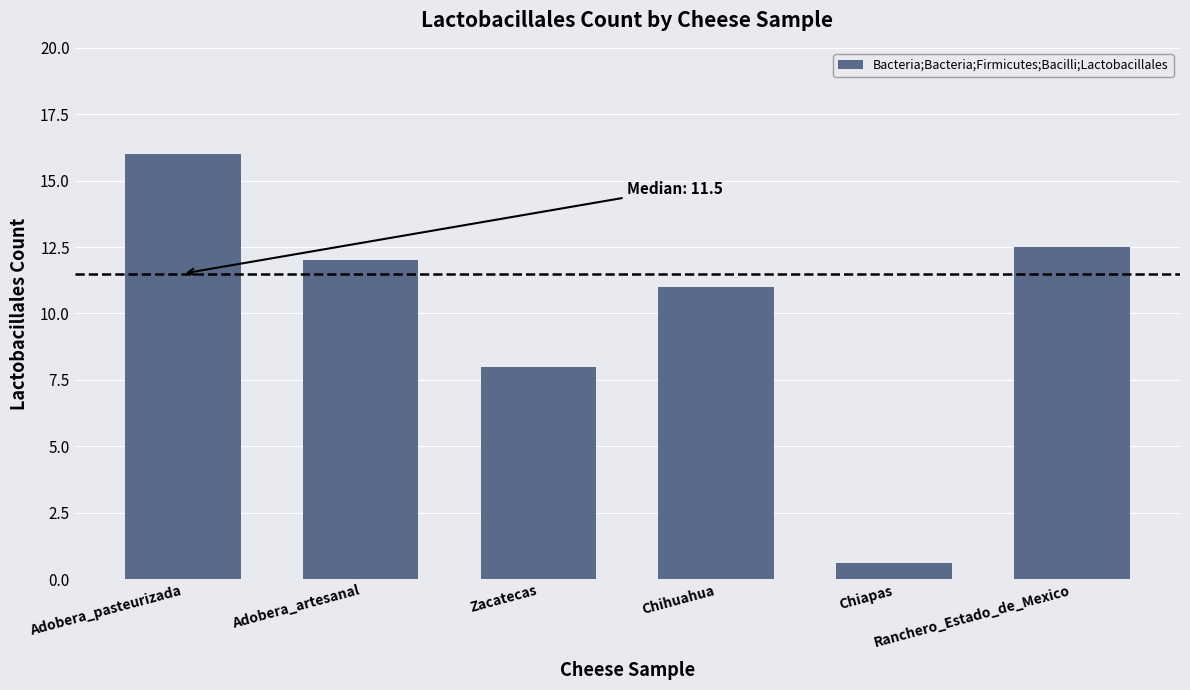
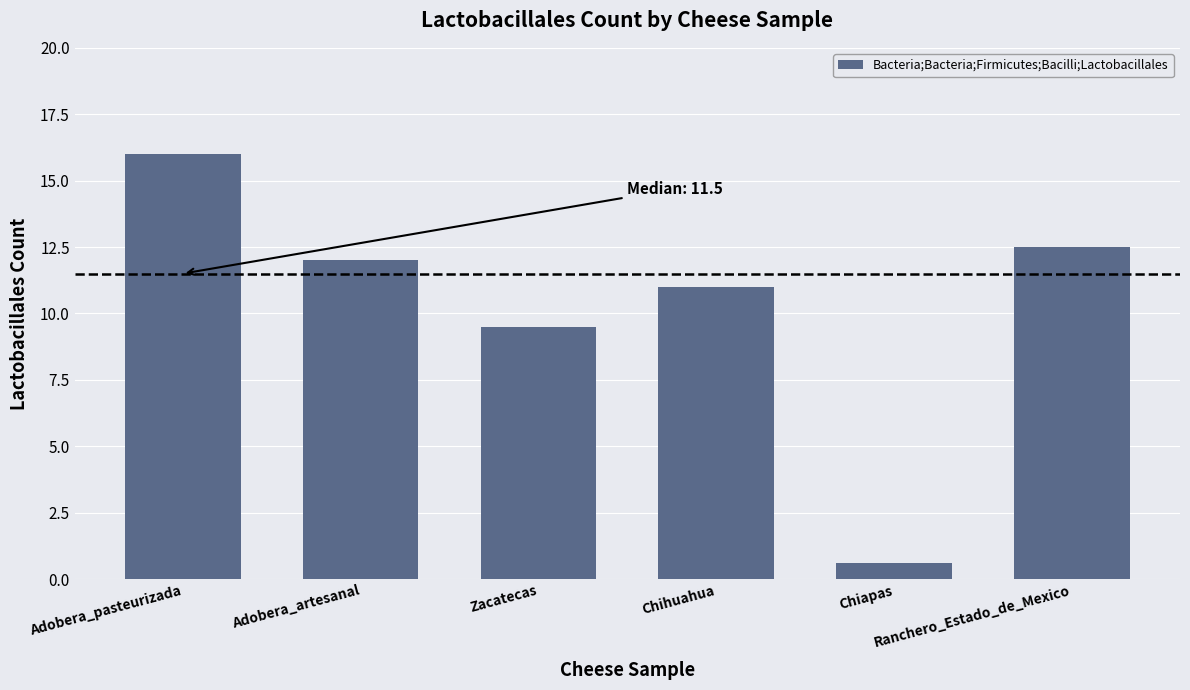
  {
    "Adobera_pasteurizada": 16.0,
-   "Zacatecas": 8.0,
+   "Zacatecas": 9.5,
    "Chihuahua": 11.0,
    "Chiapas": 0.6,
    "Ranchero_Estado_de_Mexico": 12.5
  }
